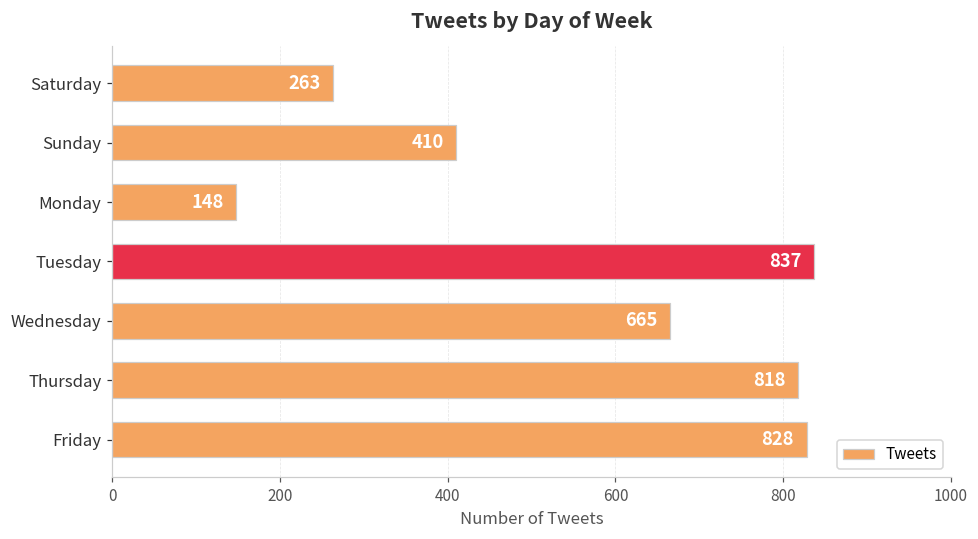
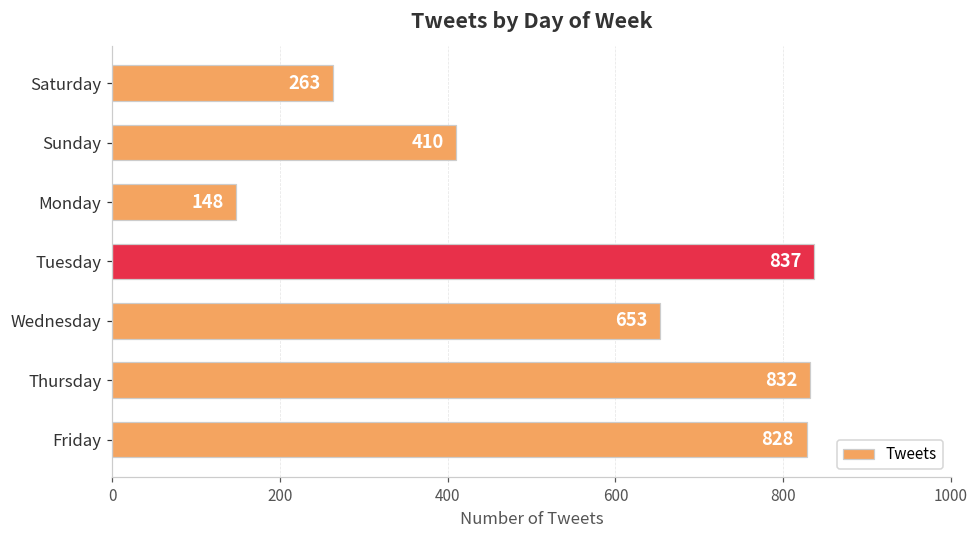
  {
    "Saturday": 263,
    "Sunday": 410,
    "Monday": 148,
    "Tuesday": 837,
-   "Wednesday": 665,
-   "Thursday": 818,
+   "Wednesday": 653,
+   "Thursday": 832,
    "Friday": 828
  }
